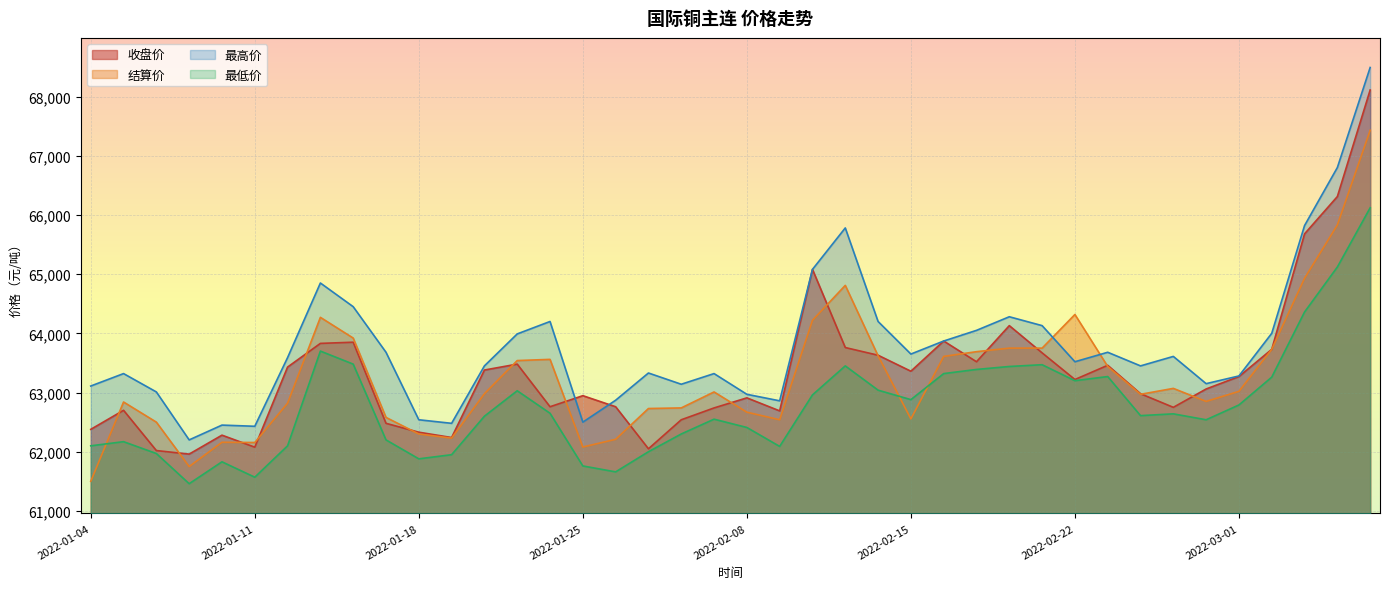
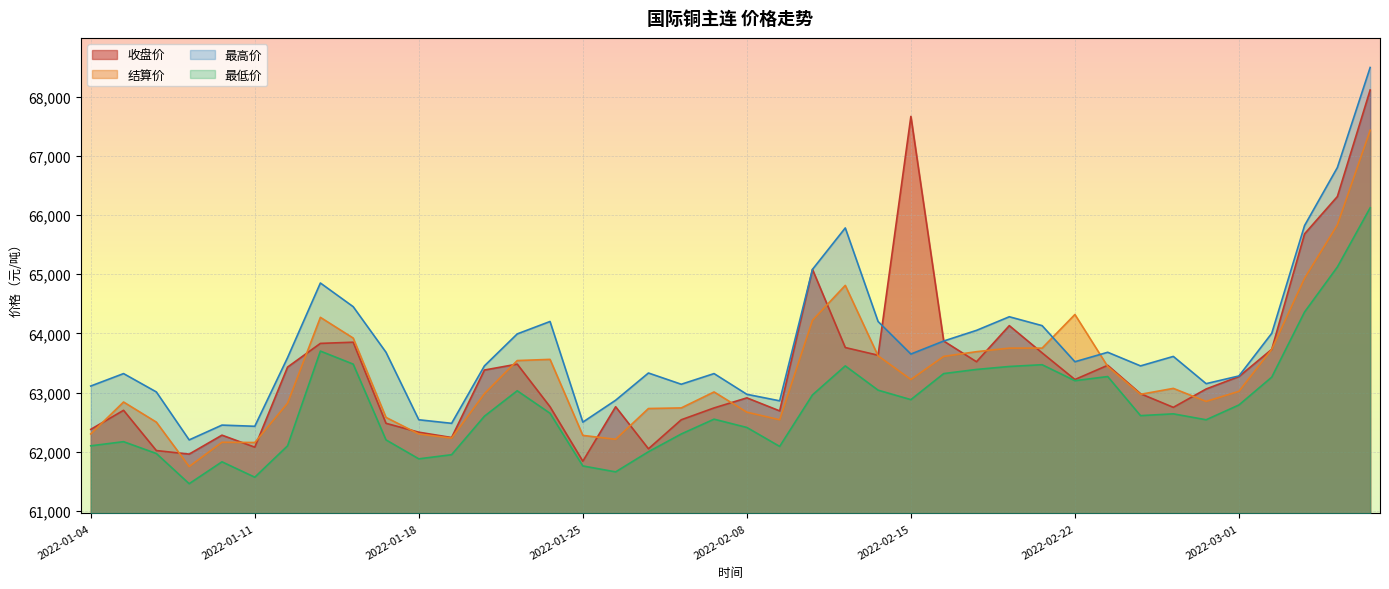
  {
    "收盘价": {
      "2022-01-04": "62,400",
      "2022-01-11": "62,100",
-     "2022-01-25": "62,900",
+     "2022-01-25": "61,800",
      "2022-02-08": "62,900",
-     "2022-02-15": "63,400"
+     "2022-02-15": "67,700"
    },
    "结算价": {
-     "2022-01-04": "61,500",
+     "2022-01-04": "62,300",
      "2022-01-11": "62,200",
-     "2022-01-25": "62,100",
+     "2022-01-25": "62,300",
      "2022-02-08": "62,700",
-     "2022-02-15": "62,600",
+     "2022-02-15": "63,200",
      "2022-02-22": "64,300",
      "2022-03-01": "63,000"
    }
  }
